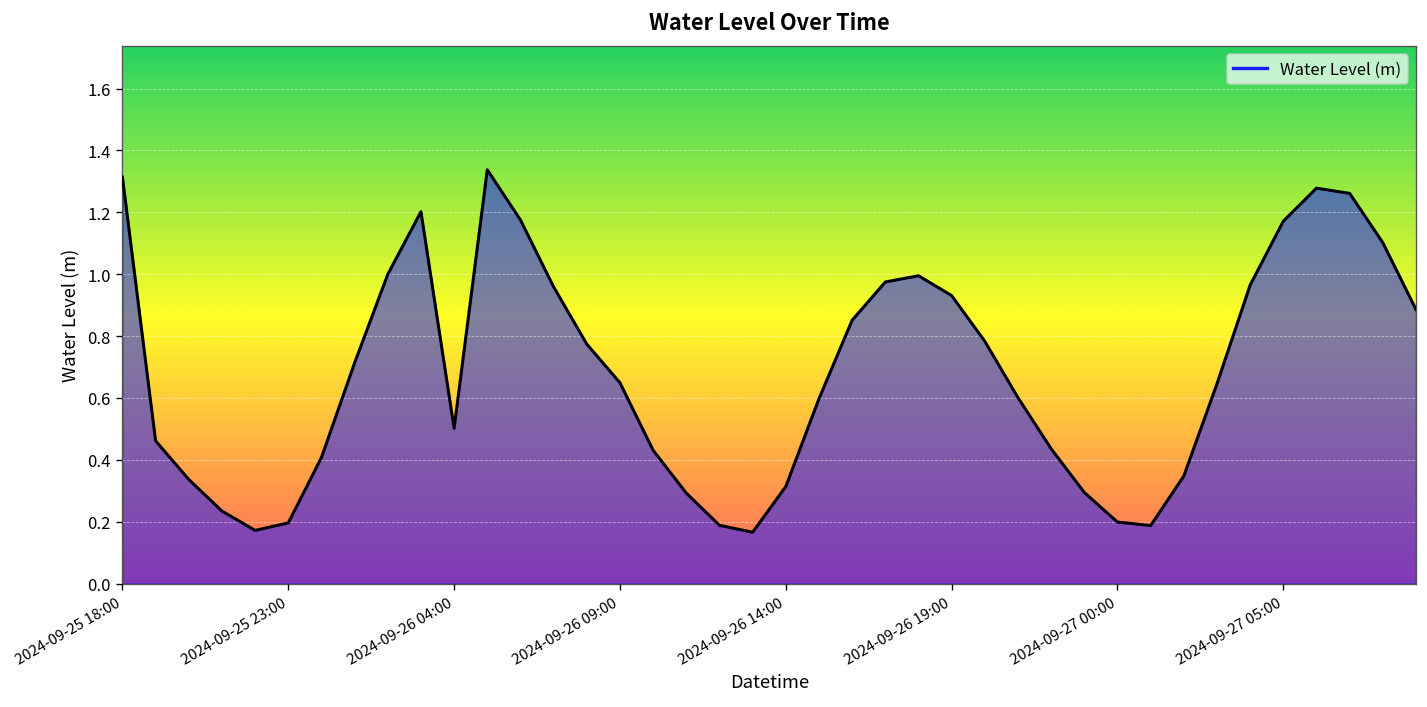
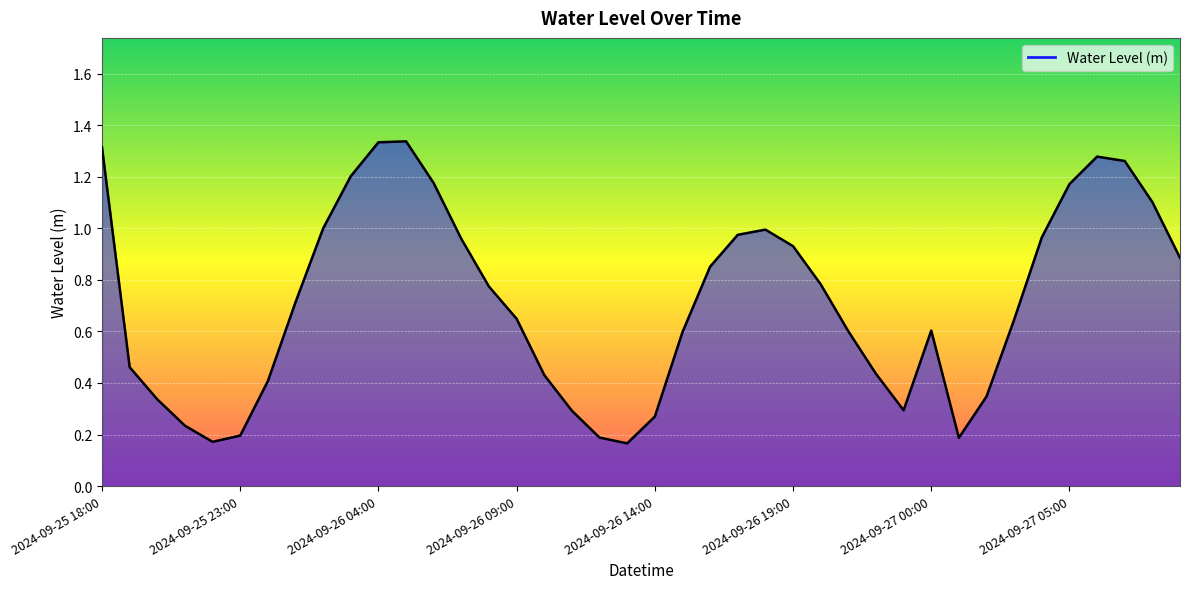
  {
    "2024-09-25 18:00": 1.31,
    "2024-09-25 23:00": 0.20,
-   "2024-09-26 04:00": 0.50,
+   "2024-09-26 04:00": 1.33,
    "2024-09-26 09:00": 0.65,
-   "2024-09-26 14:00": 0.31,
+   "2024-09-26 14:00": 0.27,
    "2024-09-26 19:00": 0.93,
-   "2024-09-27 00:00": 0.20,
+   "2024-09-27 00:00": 0.60,
    "2024-09-27 05:00": 1.17
  }
